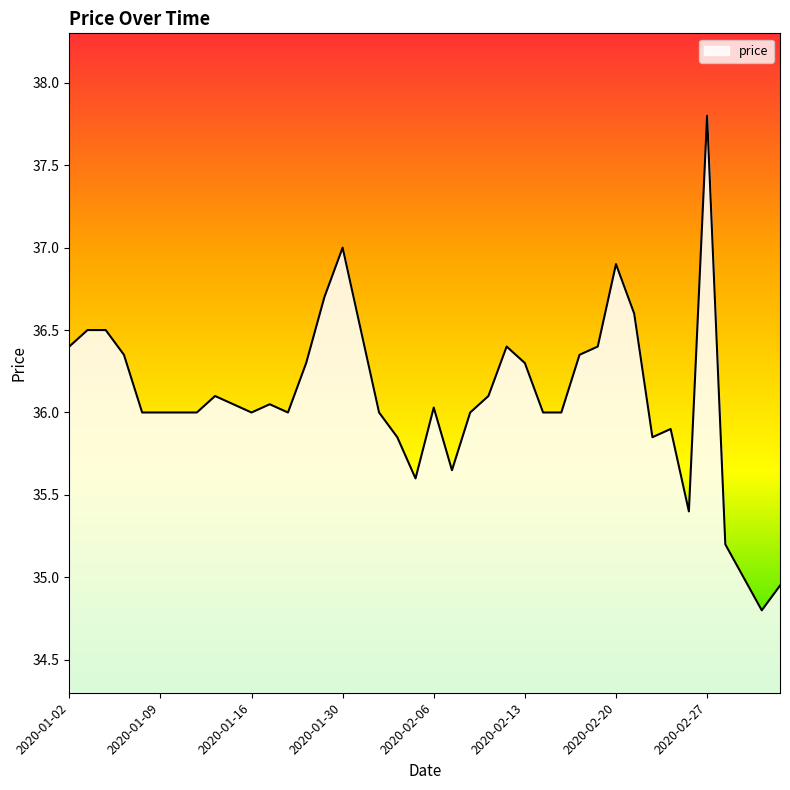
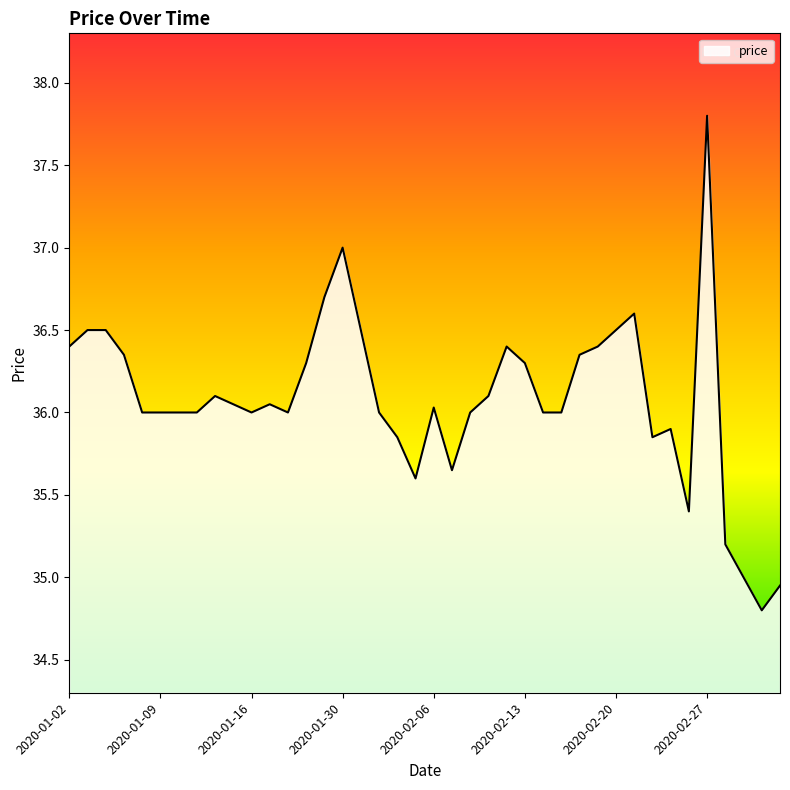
  {
    "2020-01-02": 36.4,
    "2020-01-09": 36.0,
    "2020-01-16": 36.0,
    "2020-01-30": 37.0,
    "2020-02-06": 36.03,
    "2020-02-13": 36.3,
-   "2020-02-20": 36.9,
+   "2020-02-20": 36.5,
    "2020-02-27": 37.8
  }
